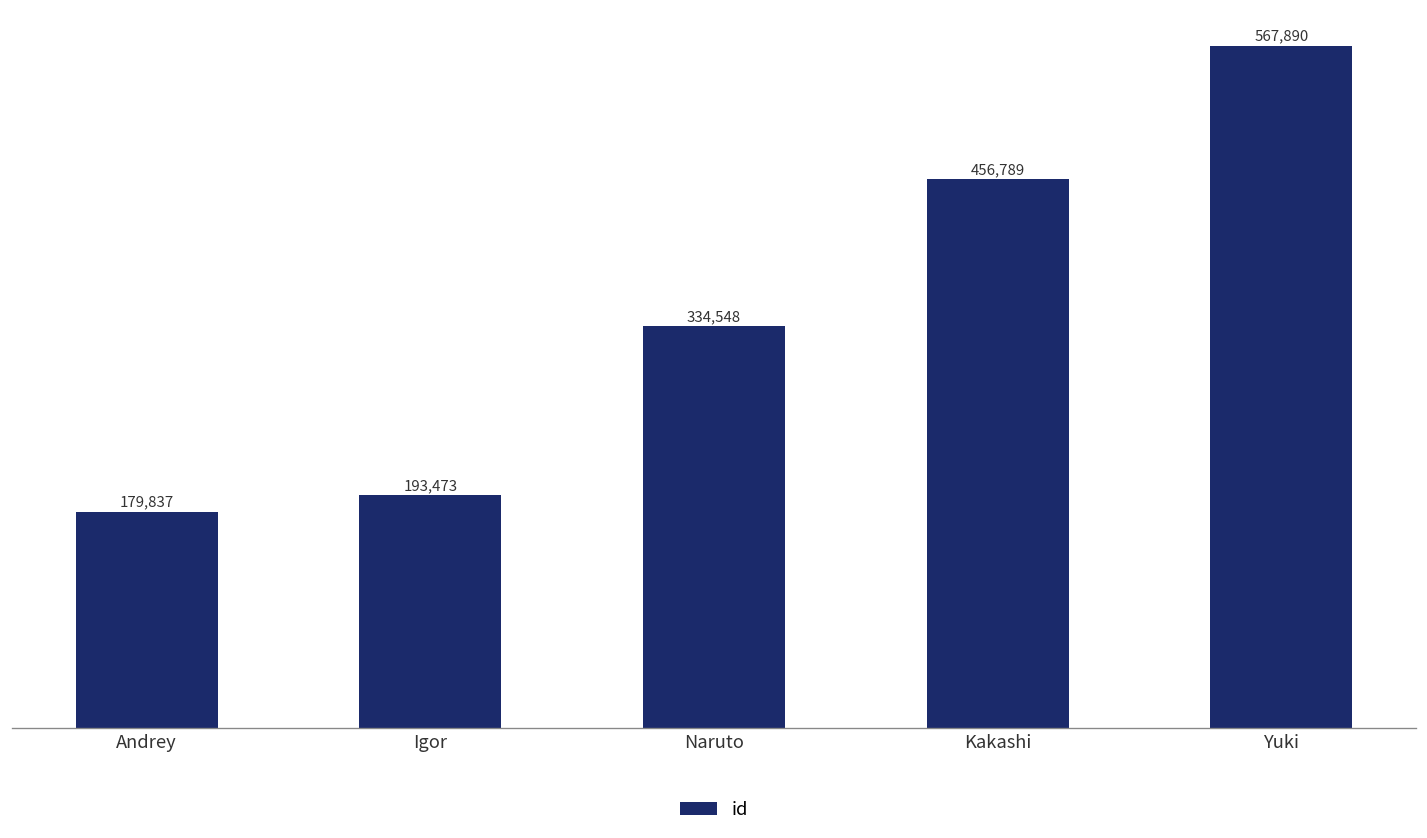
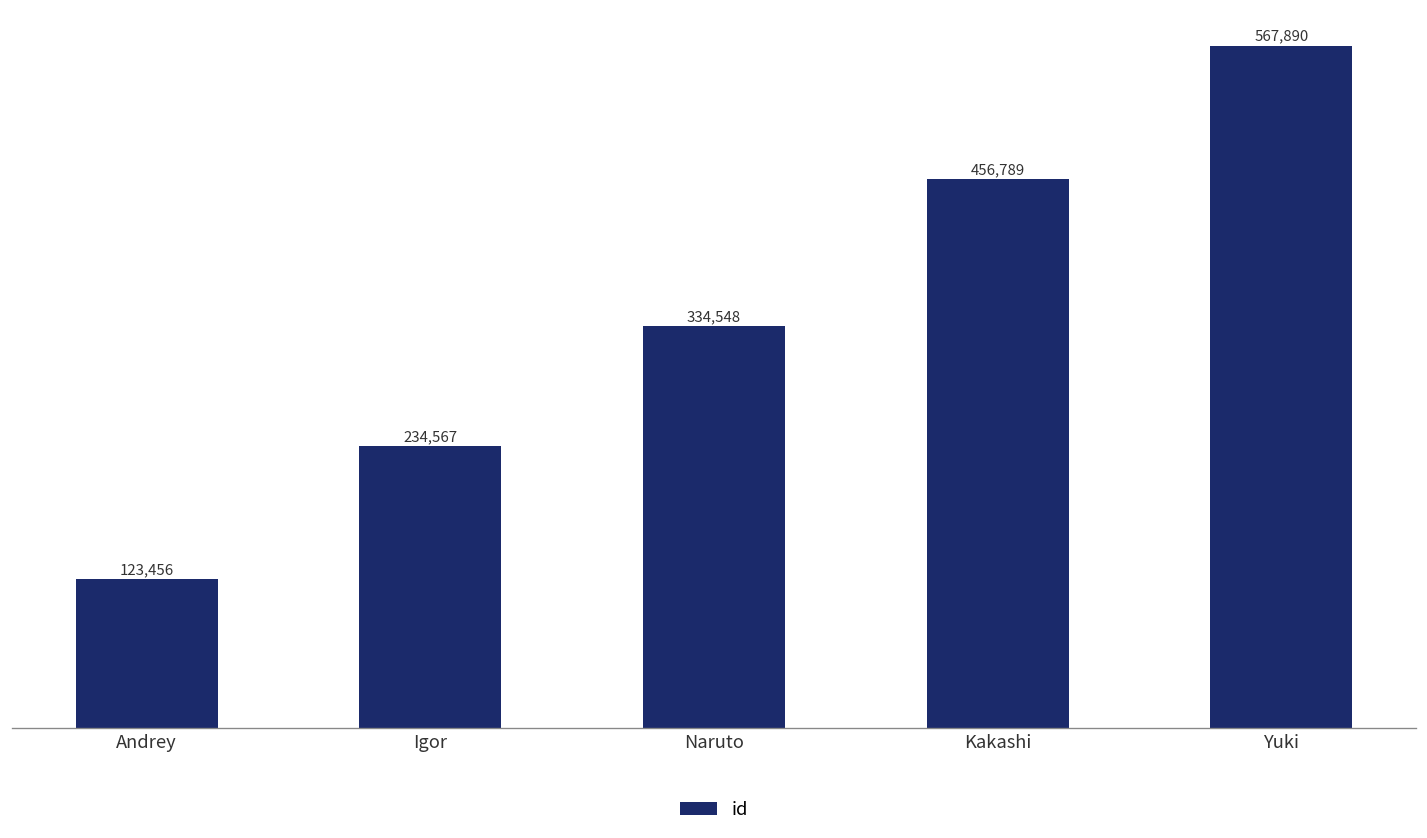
  {
-   "Andrey": "179,837",
-   "Igor": "193,473",
+   "Andrey": "123,456",
+   "Igor": "234,567",
    "Naruto": "334,548",
    "Kakashi": "456,789",
    "Yuki": "567,890"
  }
